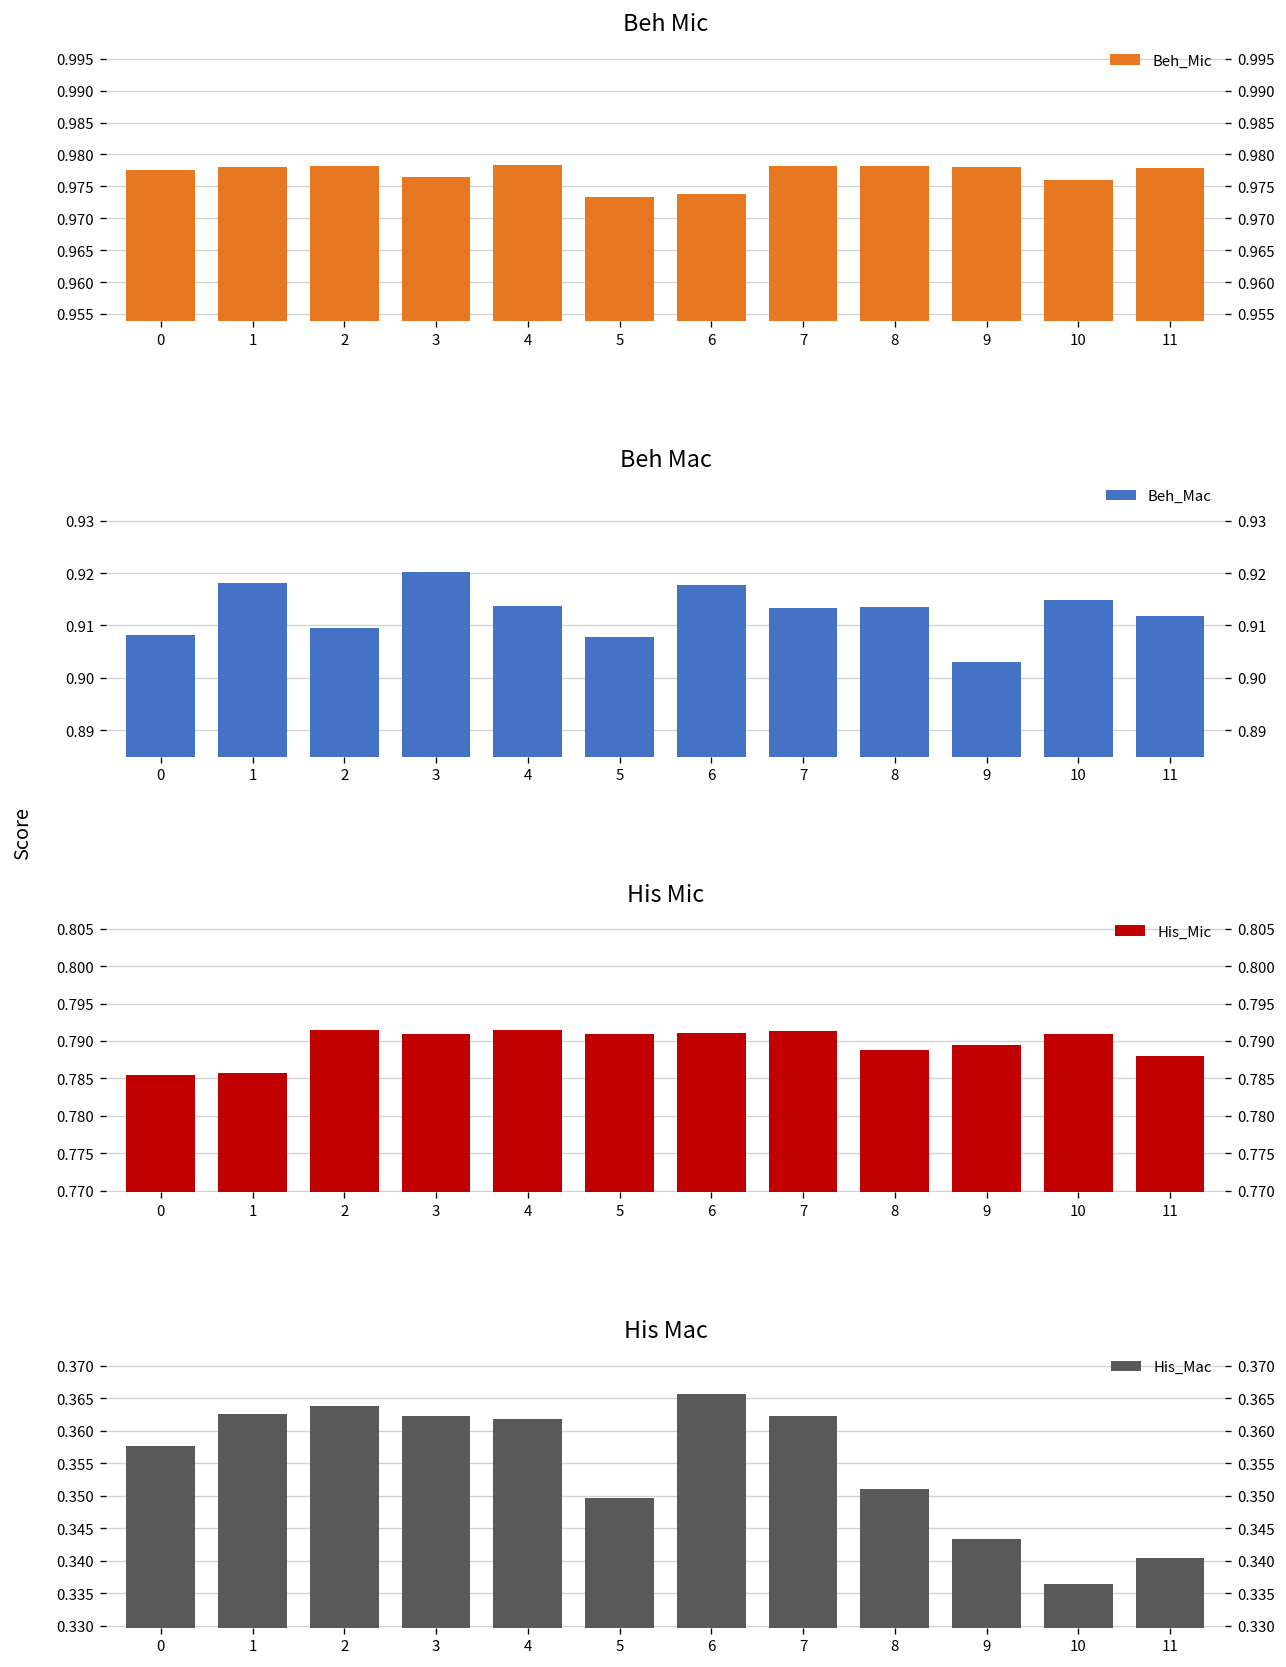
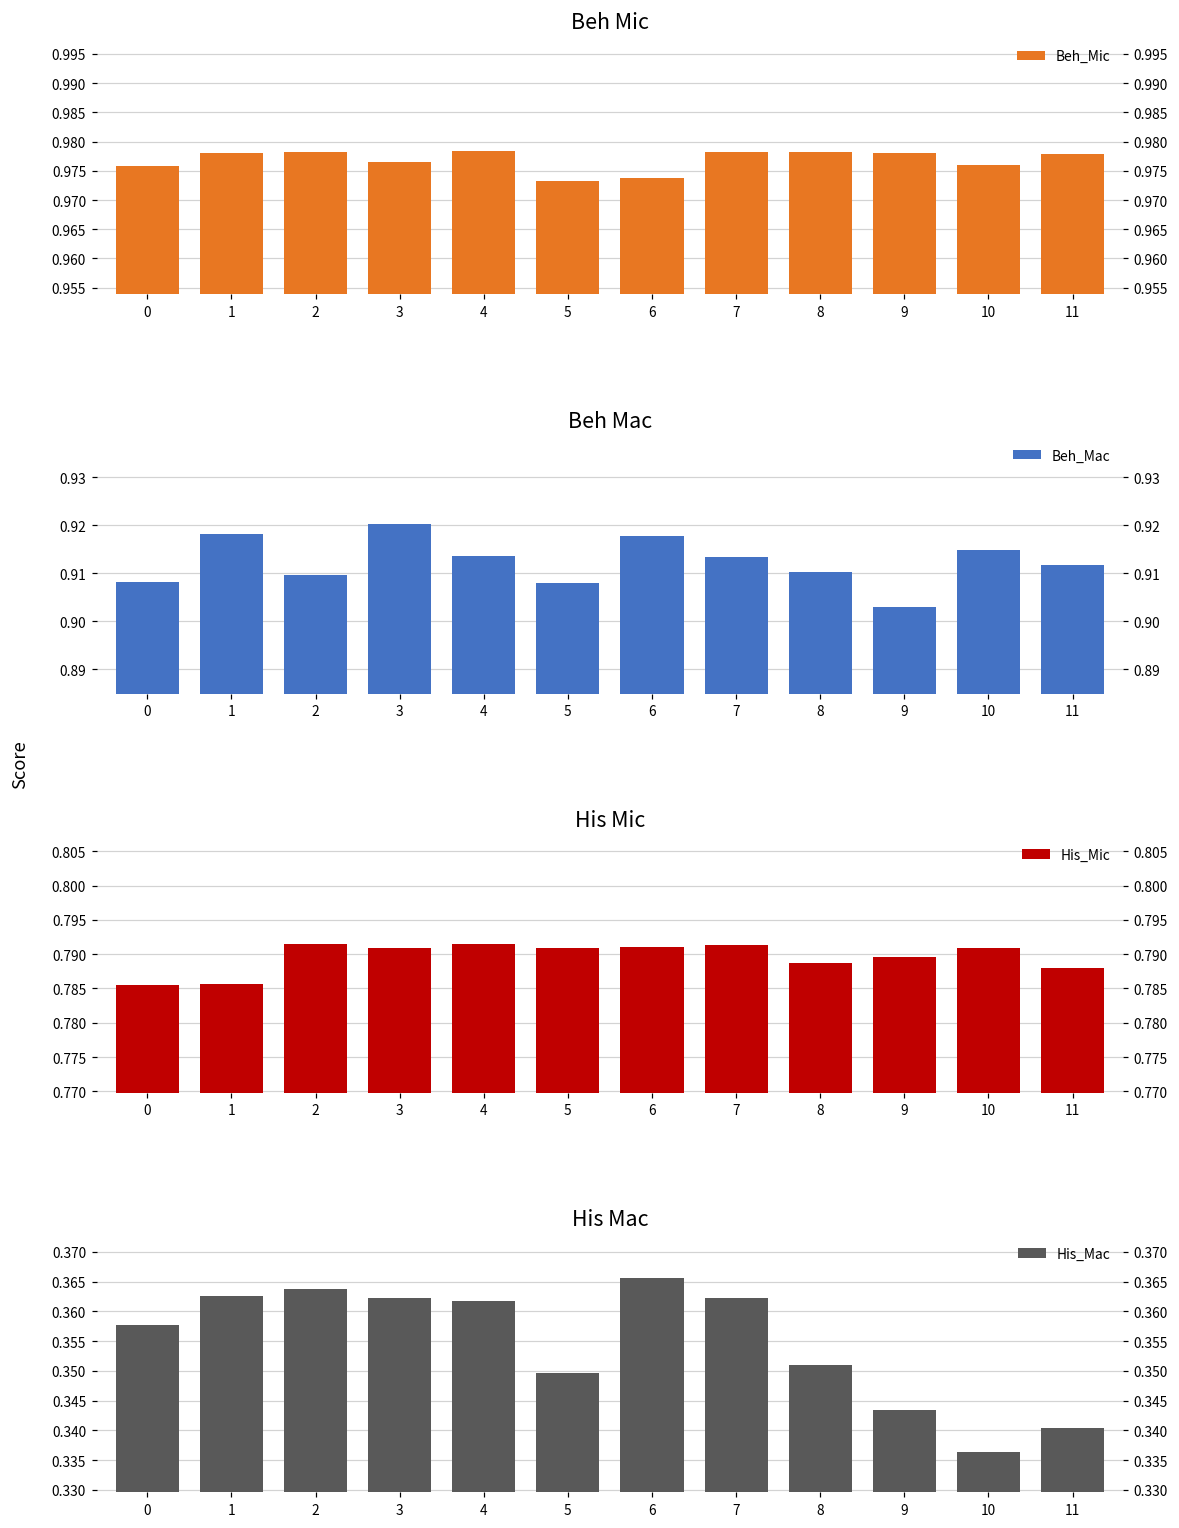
  {
    "Beh Mic": {
-     "0": 0.978,
+     "0": 0.976,
      "1": 0.978,
      "2": 0.978,
      "3": 0.976,
      "4": 0.978,
      "5": 0.973,
      "6": 0.974,
      "7": 0.978,
      "8": 0.978,
      "9": 0.978,
      "10": 0.976,
      "11": 0.978
    },
    "Beh Mac": {
      "0": 0.908,
      "1": 0.918,
      "2": 0.910,
      "3": 0.920,
      "4": 0.914,
      "5": 0.908,
      "6": 0.918,
      "7": 0.913,
-     "8": 0.913,
+     "8": 0.910,
      "9": 0.903,
      "10": 0.915,
      "11": 0.912
    },
    "His Mic": {
      "0": 0.786,
      "1": 0.786,
      "2": 0.791,
      "3": 0.791,
      "4": 0.791,
      "5": 0.791,
      "6": 0.791,
      "7": 0.791,
      "8": 0.789,
      "9": 0.790,
      "10": 0.791,
      "11": 0.788
    },
    "His Mac": {
      "0": 0.358,
      "1": 0.363,
      "2": 0.364,
      "3": 0.362,
      "4": 0.362,
      "5": 0.350,
      "6": 0.366,
      "7": 0.362,
      "8": 0.351,
      "9": 0.343,
      "10": 0.336,
      "11": 0.340
    }
  }
